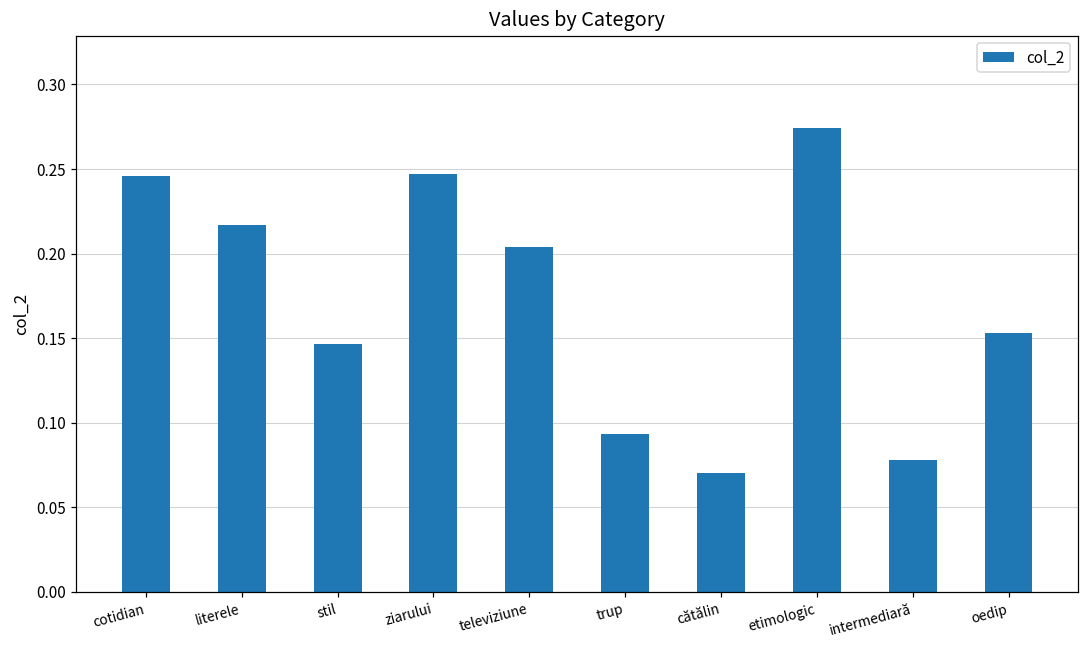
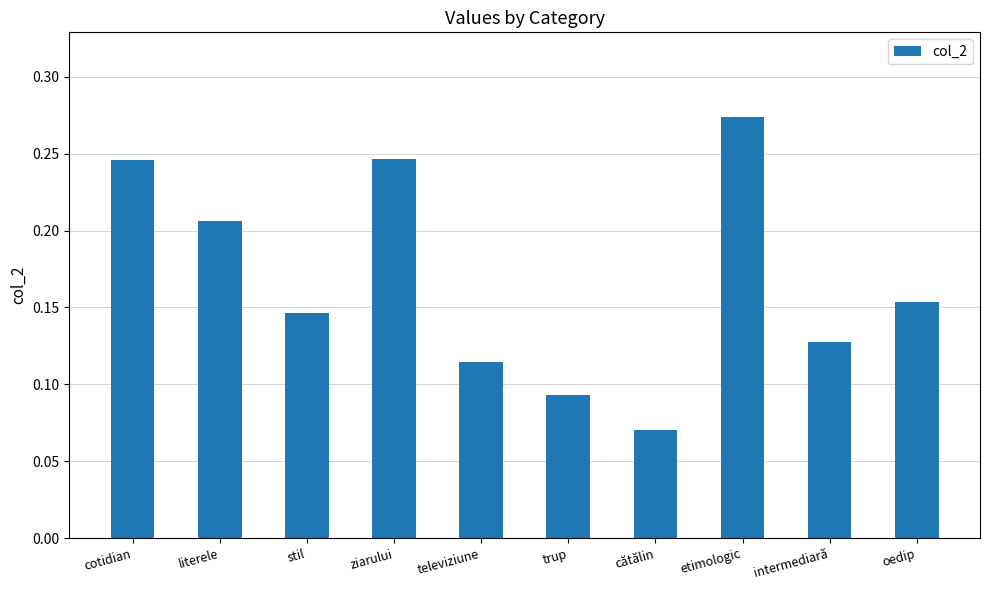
  {
    "cotidian": 0.246,
-   "literele": 0.217,
+   "literele": 0.206,
    "stil": 0.146,
    "ziarului": 0.247,
-   "televiziune": 0.204,
+   "televiziune": 0.115,
    "trup": 0.093,
    "cătălin": 0.070,
    "etimologic": 0.274,
-   "intermediară": 0.078,
+   "intermediară": 0.128,
    "oedip": 0.153
  }
